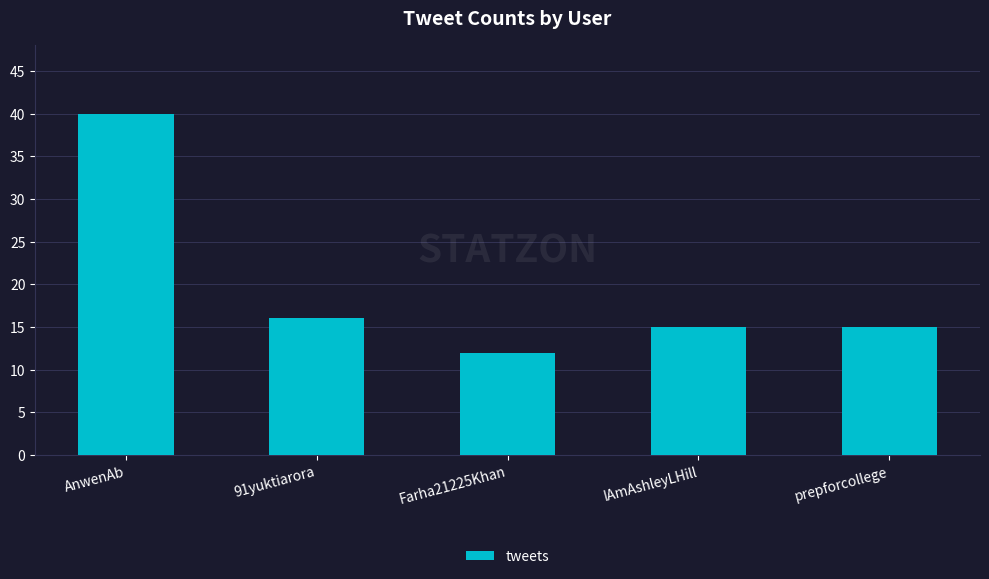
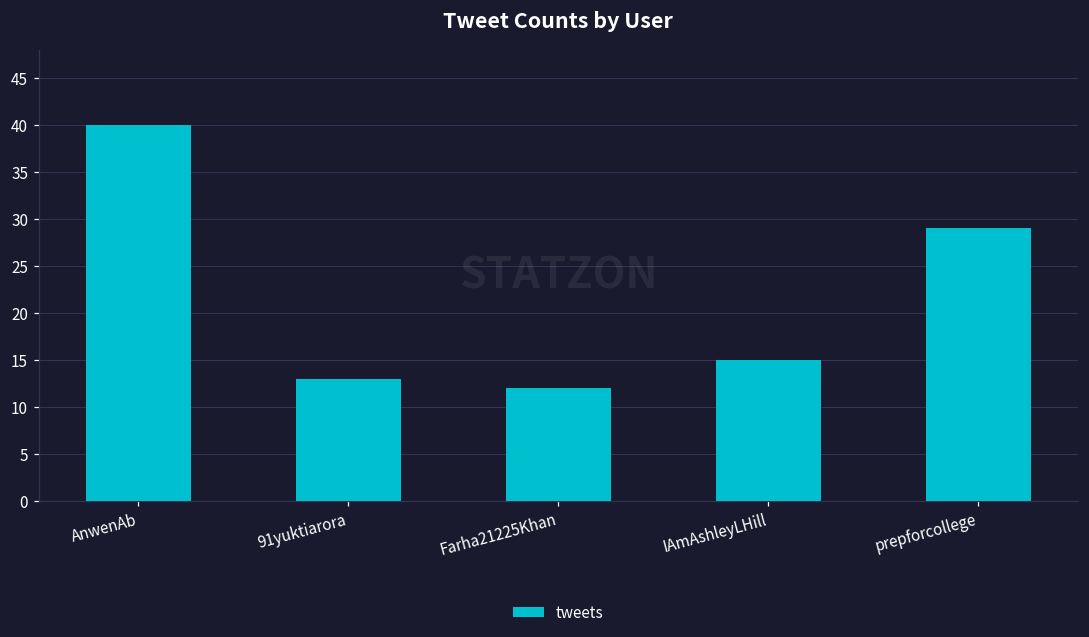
  {
    "AnwenAb": 40,
-   "91yuktiarora": 16,
+   "91yuktiarora": 13,
    "Farha21225Khan": 12,
    "IAmAshleyLHill": 15,
-   "prepforcollege": 15
+   "prepforcollege": 29
  }
